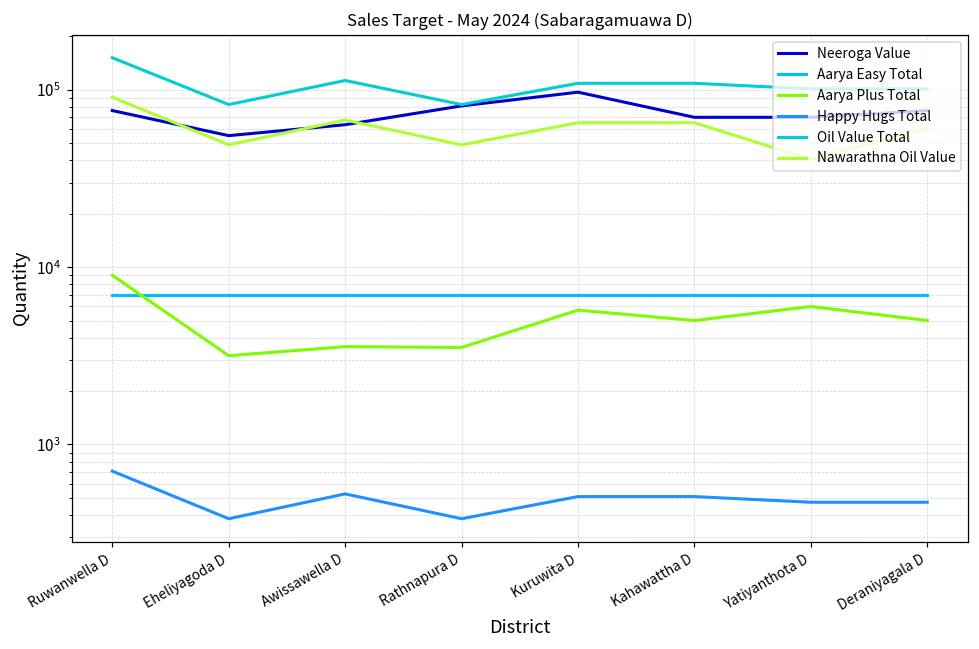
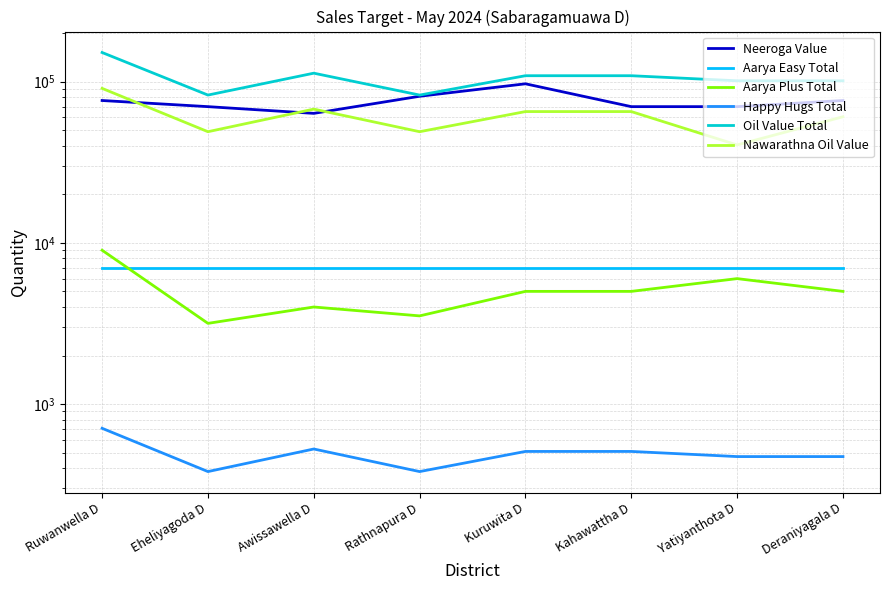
  {
    "Neeroga Value": {
      "Ruwanwella D": 80000,
-     "Eheliyagoda D": 55000,
+     "Eheliyagoda D": 70000,
      "Awissawella D": 64000,
      "Kuruwita D": 100000,
      "Kahawattha D": 70000
    },
    "Aarya Plus Total": {
      "Ruwanwella D": 9000,
      "Eheliyagoda D": 3200,
-     "Awissawella D": 3600,
+     "Awissawella D": 4000,
      "Rathnapura D": 3500,
-     "Kuruwita D": 5700,
+     "Kuruwita D": 5000,
      "Kahawattha D": 5000,
      "Yatiyanthota D": 6000,
      "Deraniyagala D": 5000
    },
    "Nawarathna Oil Value": {
      "Ruwanwella D": 90000,
      "Eheliyagoda D": 49000,
      "Awissawella D": 68000,
      "Rathnapura D": 49000,
      "Kuruwita D": 65000,
      "Kahawattha D": 65000
    }
  }
